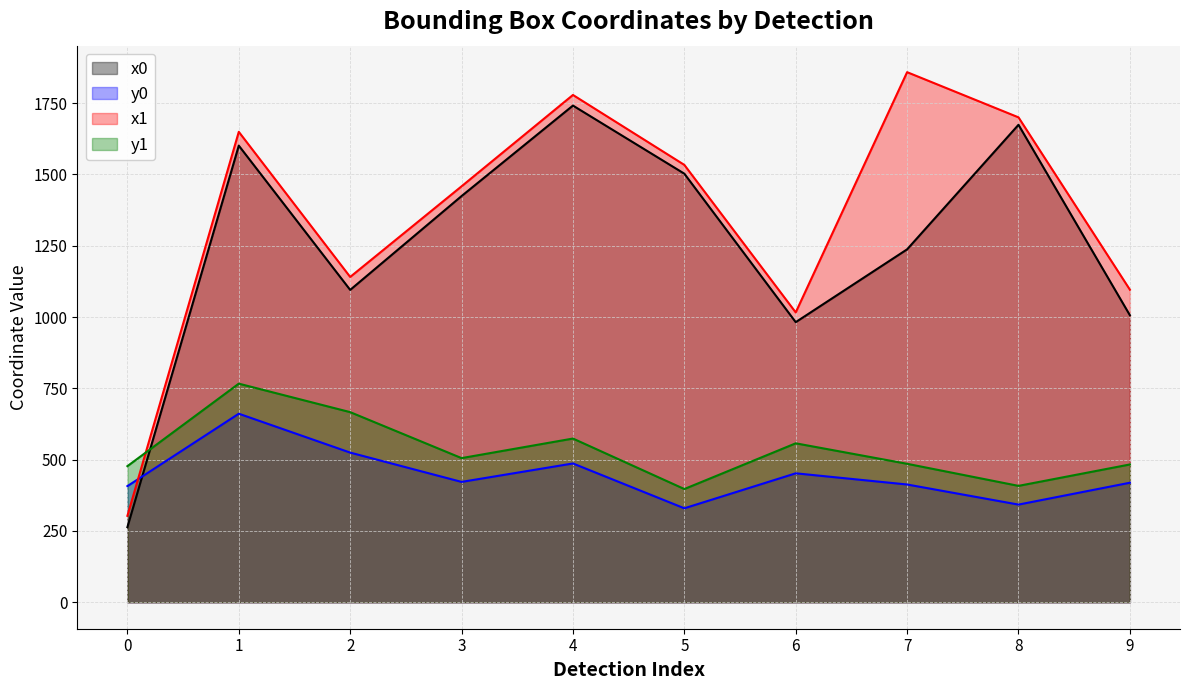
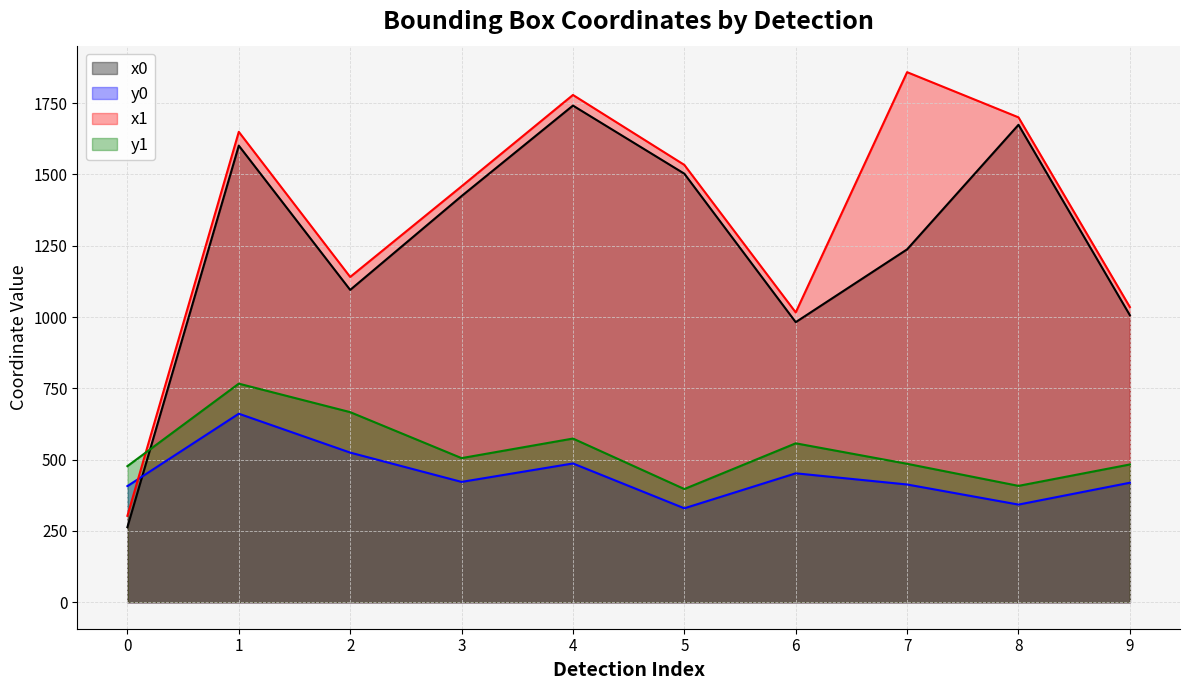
  {
    "x0": {
      "0": 260,
      "1": 1600,
      "2": 1100,
      "3": 1420,
      "4": 1740,
      "5": 1500,
      "6": 980,
      "7": 1240,
      "8": 1670,
      "9": 1010
    },
    "y0": {
      "0": 410,
      "1": 660,
      "2": 520,
      "3": 420,
      "4": 490,
      "5": 330,
      "6": 450,
      "7": 410,
      "8": 340,
      "9": 420
    },
    "x1": {
      "0": 300,
      "1": 1650,
      "2": 1140,
      "3": 1460,
      "4": 1780,
      "5": 1530,
      "6": 1020,
      "7": 1860,
      "8": 1700,
-     "9": 1100
+     "9": 1040
    },
    "y1": {
      "0": 480,
      "1": 770,
      "2": 670,
      "3": 510,
      "4": 570,
      "5": 400,
      "6": 560,
      "7": 490,
      "8": 410,
      "9": 480
    }
  }
